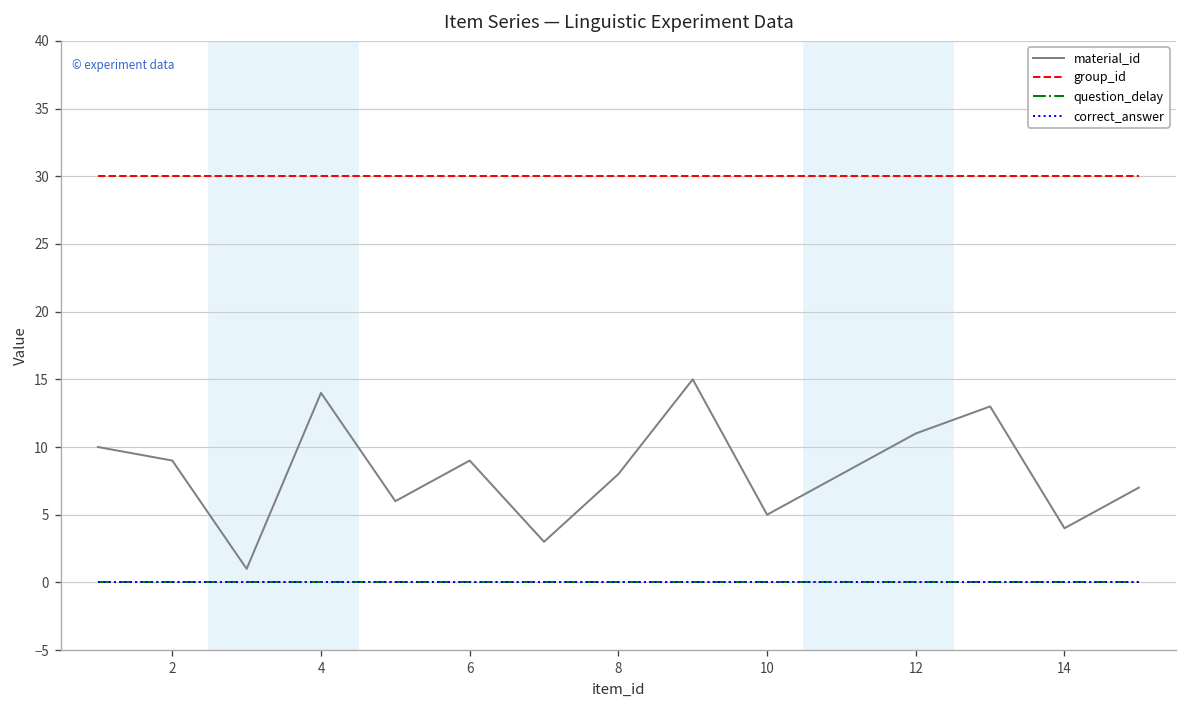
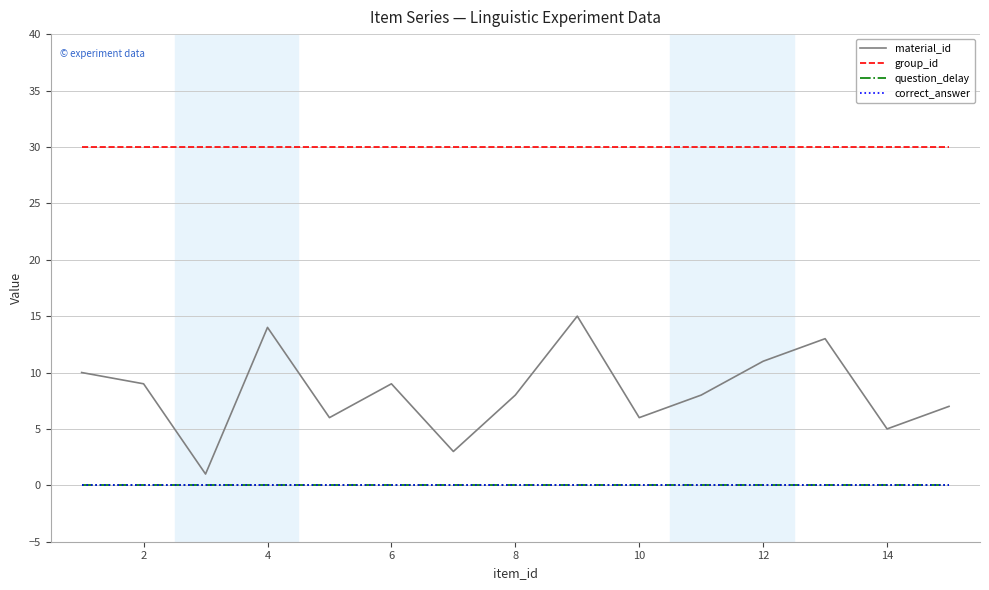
  {
    "material_id": {
      "2": 9,
      "4": 14,
      "6": 9,
      "8": 8,
-     "10": 5,
+     "10": 6,
      "12": 11,
-     "14": 4
+     "14": 5
    },
    "group_id": {
      "2": 30,
      "4": 30,
      "6": 30,
      "8": 30,
      "10": 30,
      "12": 30,
      "14": 30
    },
    "correct_answer": {
      "2": 0,
      "4": 0,
      "6": 0,
      "8": 0,
      "10": 0,
      "12": 0,
      "14": 0
    }
  }
